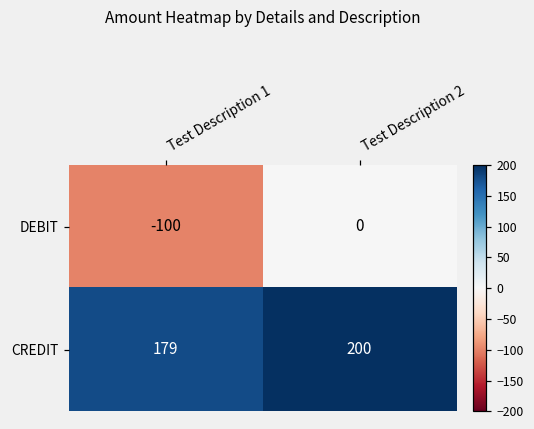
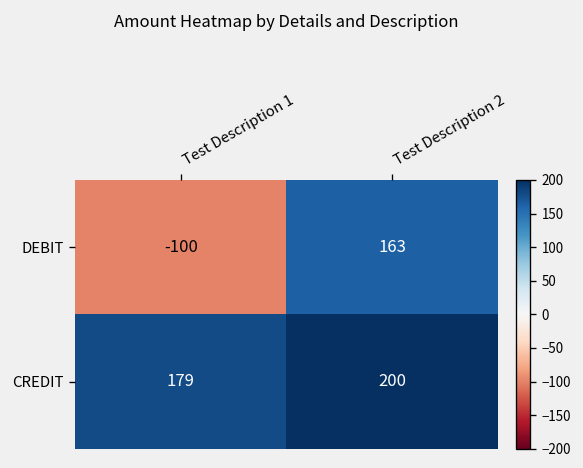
  {
    "DEBIT": {
      "Test Description 1": -100,
-     "Test Description 2": 0
+     "Test Description 2": 163
    },
    "CREDIT": {
      "Test Description 1": 179,
      "Test Description 2": 200
    }
  }
